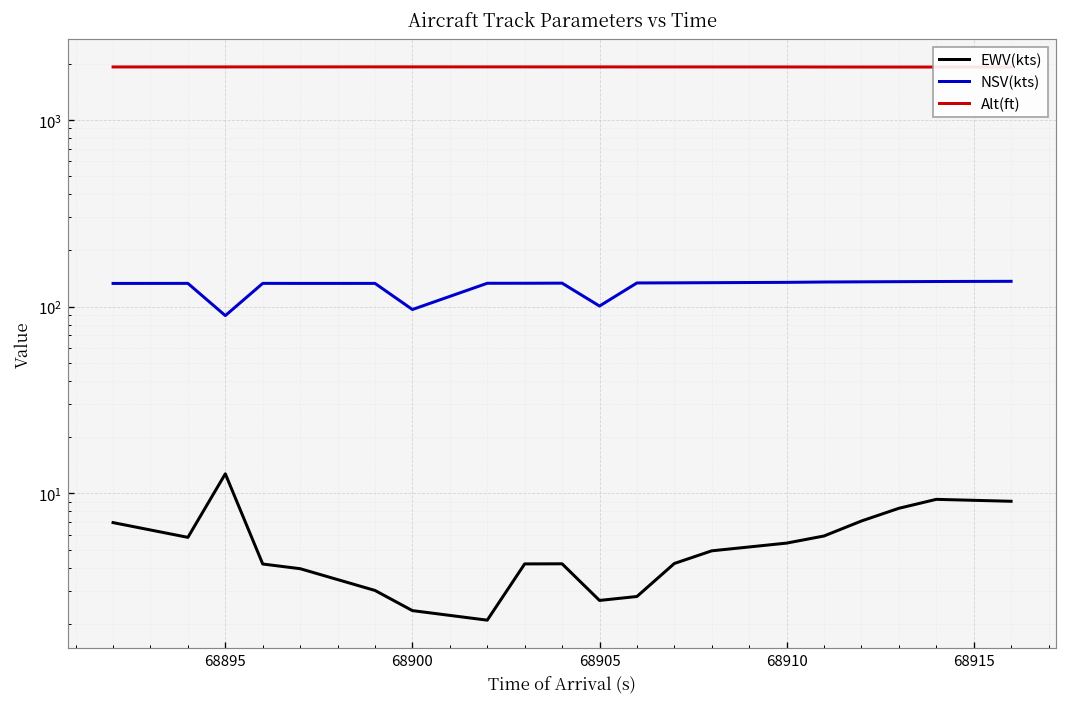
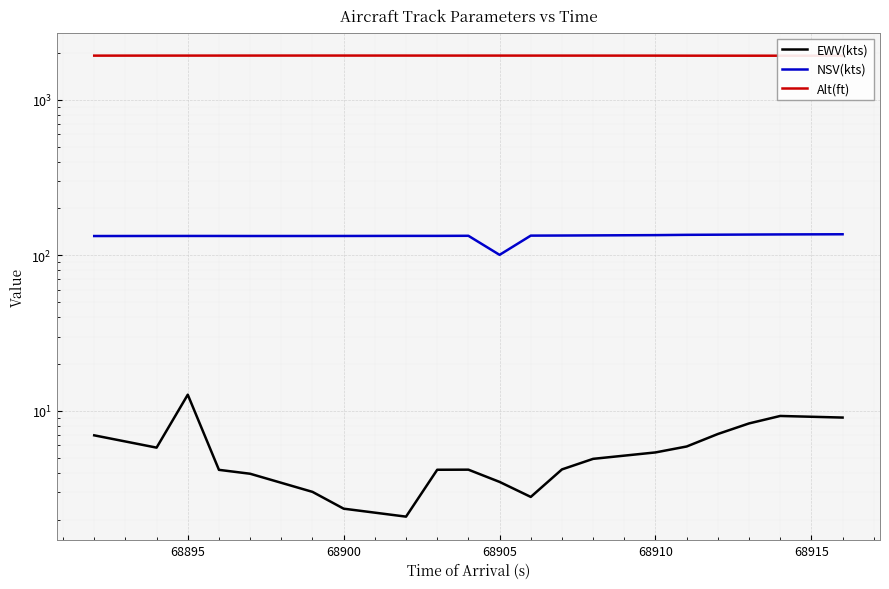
  {
    "EWV(kts)": {
      "68895": 13,
      "68900": 2.4,
-     "68905": 2.7,
+     "68905": 3.5,
      "68910": 5.4
    },
    "NSV(kts)": {
-     "68895": 90,
-     "68900": 100,
+     "68895": 130,
+     "68900": 130,
      "68905": 100,
      "68910": 130
    },
    "Alt(ft)": {
      "68895": 1900,
      "68900": 1900,
      "68905": 1900,
      "68910": 1900
    }
  }
